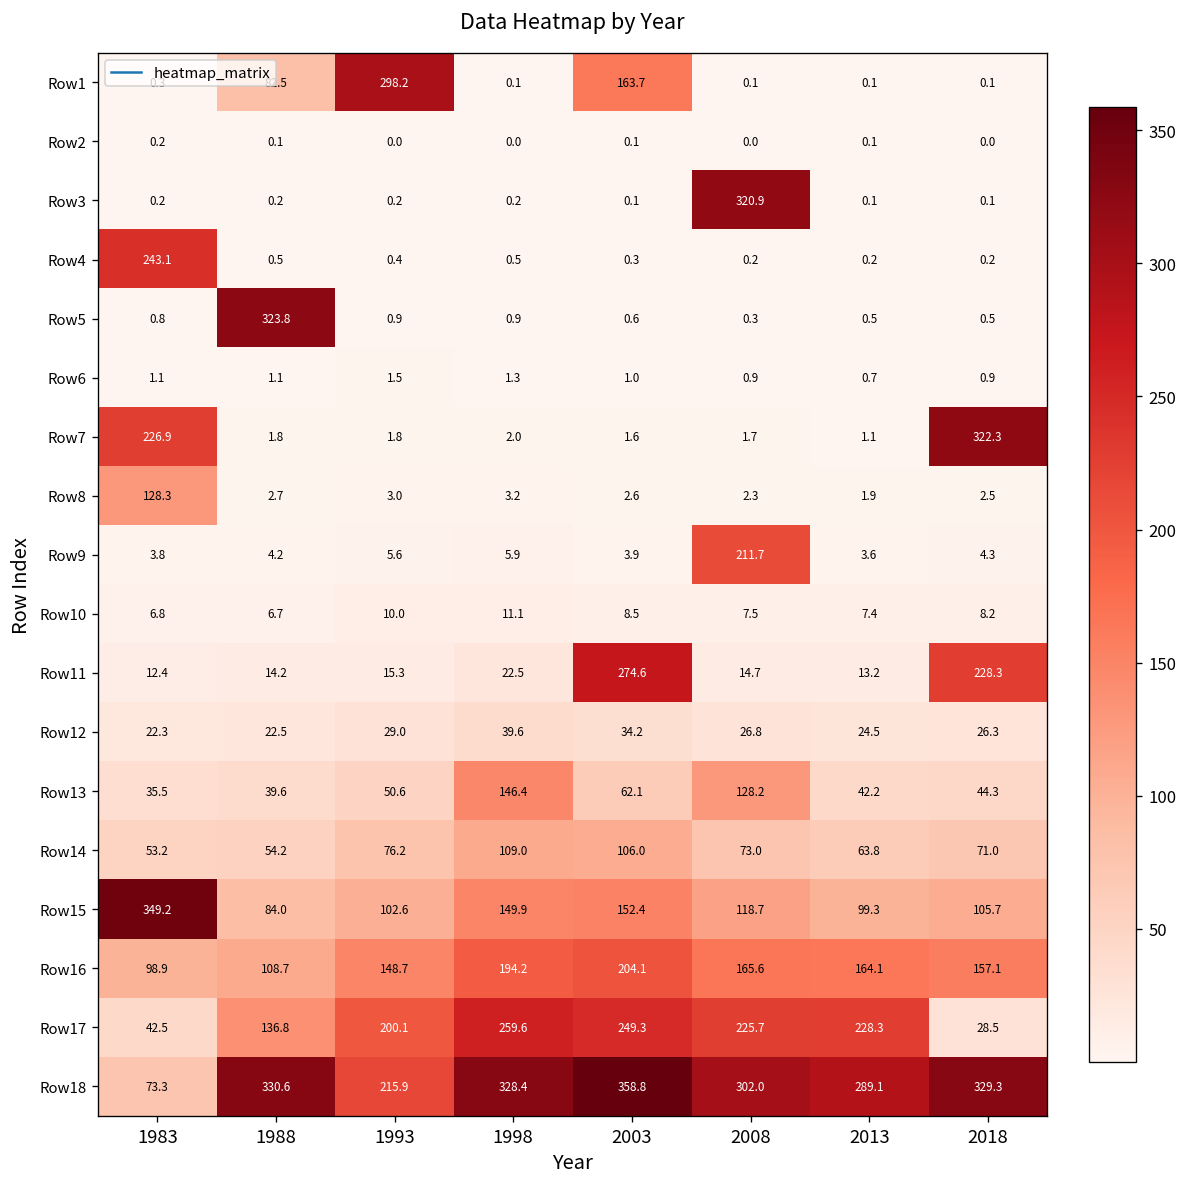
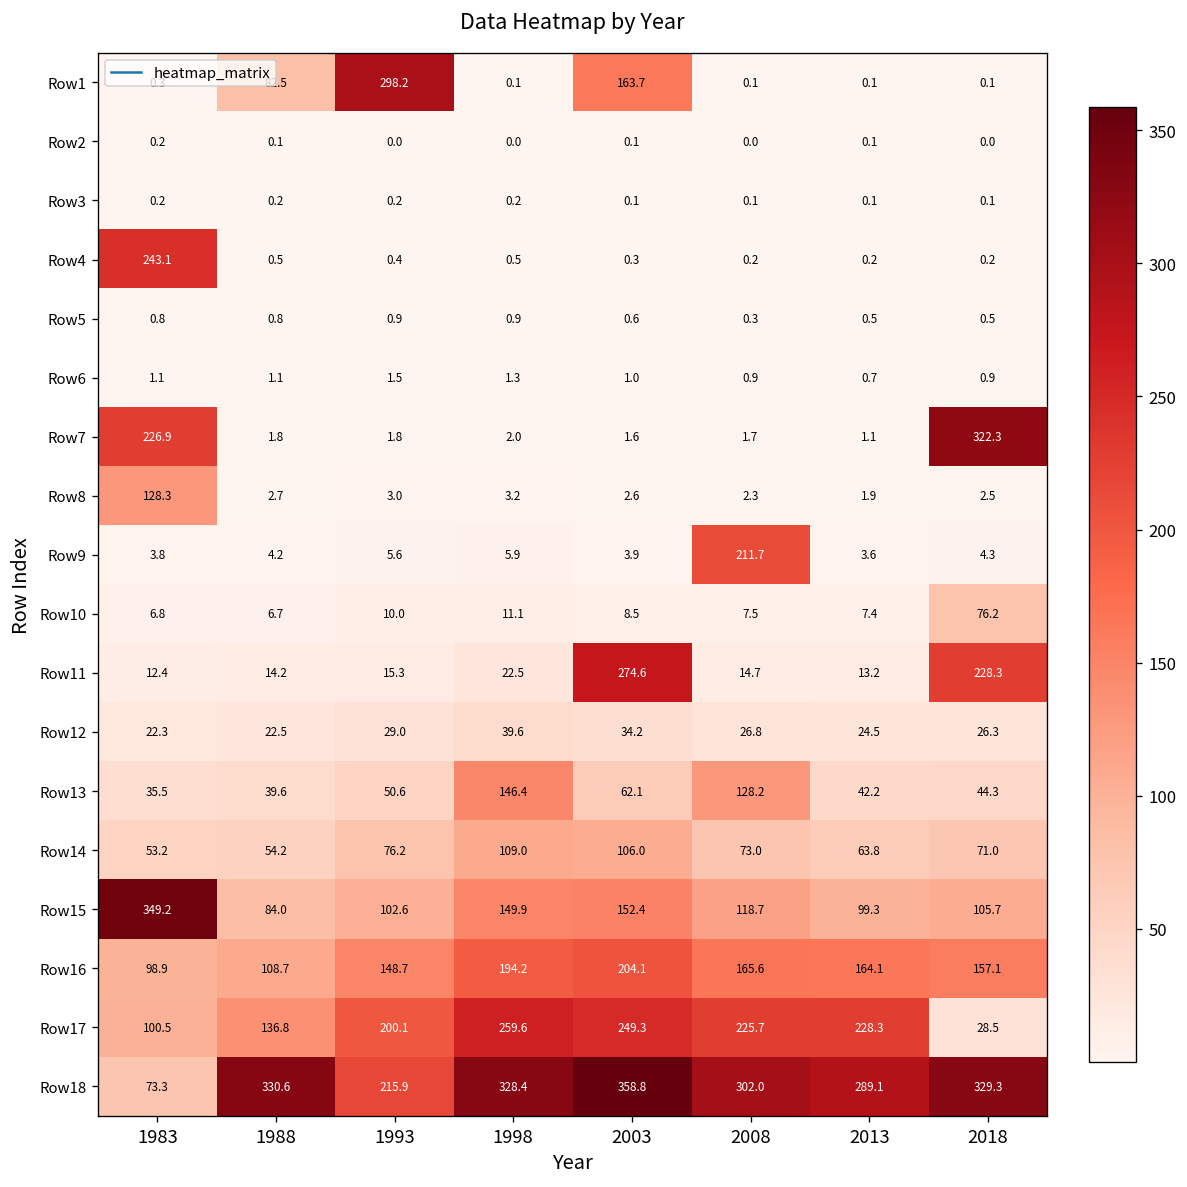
  {
    "Row1": {
      "1993": 298.2,
      "1998": 0.1,
      "2003": 163.7,
      "2008": 0.1,
      "2013": 0.1,
      "2018": 0.1
    },
    "Row2": {
      "1983": 0.2,
      "1988": 0.1,
      "1993": 0.0,
      "1998": 0.0,
      "2003": 0.1,
      "2008": 0.0,
      "2013": 0.1,
      "2018": 0.0
    },
    "Row3": {
      "1983": 0.2,
      "1988": 0.2,
      "1993": 0.2,
      "1998": 0.2,
      "2003": 0.1,
-     "2008": 320.9,
+     "2008": 0.1,
      "2013": 0.1,
      "2018": 0.1
    },
    "Row4": {
      "1983": 243.1,
      "1988": 0.5,
      "1993": 0.4,
      "1998": 0.5,
      "2003": 0.3,
      "2008": 0.2,
      "2013": 0.2,
      "2018": 0.2
    },
    "Row5": {
      "1983": 0.8,
-     "1988": 323.8,
+     "1988": 0.8,
      "1993": 0.9,
      "1998": 0.9,
      "2003": 0.6,
      "2008": 0.3,
      "2013": 0.5,
      "2018": 0.5
    },
    "Row6": {
      "1983": 1.1,
      "1988": 1.1,
      "1993": 1.5,
      "1998": 1.3,
      "2003": 1.0,
      "2008": 0.9,
      "2013": 0.7,
      "2018": 0.9
    },
    "Row7": {
      "1983": 226.9,
      "1988": 1.8,
      "1993": 1.8,
      "1998": 2.0,
      "2003": 1.6,
      "2008": 1.7,
      "2013": 1.1,
      "2018": 322.3
    },
    "Row8": {
      "1983": 128.3,
      "1988": 2.7,
      "1993": 3.0,
      "1998": 3.2,
      "2003": 2.6,
      "2008": 2.3,
      "2013": 1.9,
      "2018": 2.5
    },
    "Row9": {
      "1983": 3.8,
      "1988": 4.2,
      "1993": 5.6,
      "1998": 5.9,
      "2003": 3.9,
      "2008": 211.7,
      "2013": 3.6,
      "2018": 4.3
    },
    "Row10": {
      "1983": 6.8,
      "1988": 6.7,
      "1993": 10.0,
      "1998": 11.1,
      "2003": 8.5,
      "2008": 7.5,
      "2013": 7.4,
-     "2018": 8.2
+     "2018": 76.2
    },
    "Row11": {
      "1983": 12.4,
      "1988": 14.2,
      "1993": 15.3,
      "1998": 22.5,
      "2003": 274.6,
      "2008": 14.7,
      "2013": 13.2,
      "2018": 228.3
    },
    "Row12": {
      "1983": 22.3,
      "1988": 22.5,
      "1993": 29.0,
      "1998": 39.6,
      "2003": 34.2,
      "2008": 26.8,
      "2013": 24.5,
      "2018": 26.3
    },
    "Row13": {
      "1983": 35.5,
      "1988": 39.6,
      "1993": 50.6,
      "1998": 146.4,
      "2003": 62.1,
      "2008": 128.2,
      "2013": 42.2,
      "2018": 44.3
    },
    "Row14": {
      "1983": 53.2,
      "1988": 54.2,
      "1993": 76.2,
      "1998": 109.0,
      "2003": 106.0,
      "2008": 73.0,
      "2013": 63.8,
      "2018": 71.0
    },
    "Row15": {
      "1983": 349.2,
      "1988": 84.0,
      "1993": 102.6,
      "1998": 149.9,
      "2003": 152.4,
      "2008": 118.7,
      "2013": 99.3,
      "2018": 105.7
    },
    "Row16": {
      "1983": 98.9,
      "1988": 108.7,
      "1993": 148.7,
      "1998": 194.2,
      "2003": 204.1,
      "2008": 165.6,
      "2013": 164.1,
      "2018": 157.1
    },
    "Row17": {
-     "1983": 42.5,
+     "1983": 100.5,
      "1988": 136.8,
      "1993": 200.1,
      "1998": 259.6,
      "2003": 249.3,
      "2008": 225.7,
      "2013": 228.3,
      "2018": 28.5
    },
    "Row18": {
      "1983": 73.3,
      "1988": 330.6,
      "1993": 215.9,
      "1998": 328.4,
      "2003": 358.8,
      "2008": 302.0,
      "2013": 289.1,
      "2018": 329.3
    }
  }
